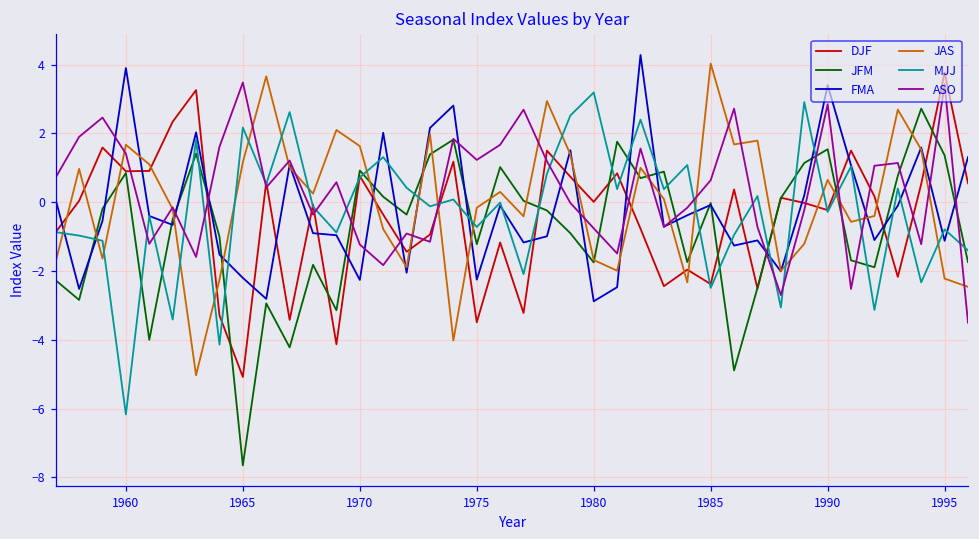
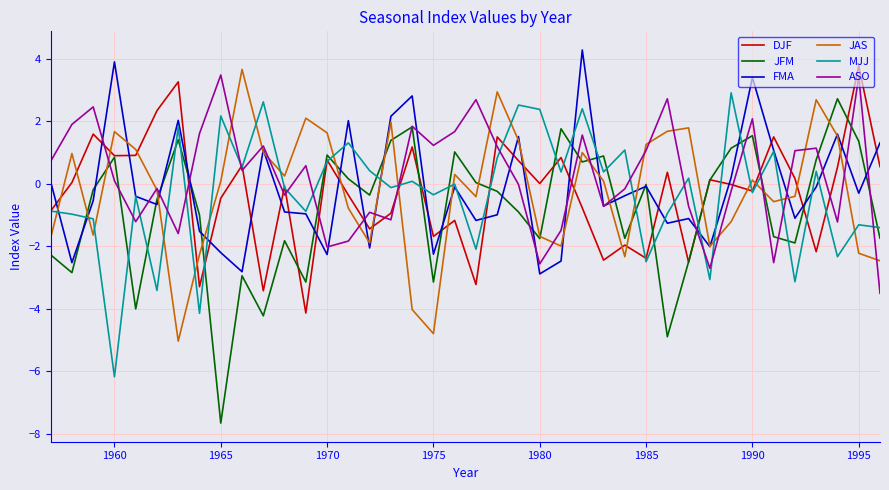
  {
    "DJF": {
-     "1965": -5.1,
-     "1975": -3.5,
+     "1965": -0.5,
+     "1975": -1.7,
      "1980": 0.0,
      "1985": -2.4
    },
    "JFM": {
      "1965": -7.7,
      "1970": 0.9,
-     "1975": -1.2,
+     "1975": -3.1,
      "1990": 1.5,
      "1995": 1.4
    },
    "FMA": {
      "1960": 3.9,
      "1965": -2.2,
      "1970": -2.3,
      "1975": -2.3,
      "1980": -2.9,
-     "1995": -1.1
+     "1995": -0.3
    },
    "JAS": {
      "1960": 1.7,
-     "1965": 1.2,
+     "1965": 0.1,
      "1970": 1.6,
-     "1975": -0.2,
-     "1985": 4.0,
-     "1990": 0.7,
+     "1975": -4.8,
+     "1985": 1.3,
+     "1990": 0.1,
      "1995": -2.2
    },
    "MJJ": {
      "1960": -6.2,
      "1965": 2.2,
-     "1975": -0.7,
-     "1980": 3.2,
+     "1975": -0.4,
+     "1980": 2.4,
      "1985": -2.5,
-     "1995": -0.8
+     "1995": -1.3
    },
    "ASO": {
-     "1960": 1.4,
+     "1960": 0.1,
      "1965": 3.5,
-     "1970": -1.2,
+     "1970": -2.0,
      "1975": 1.2,
-     "1980": -0.8,
-     "1985": 0.6,
-     "1990": 2.9
+     "1980": -2.6,
+     "1985": 1.1,
+     "1990": 2.1
    }
  }
